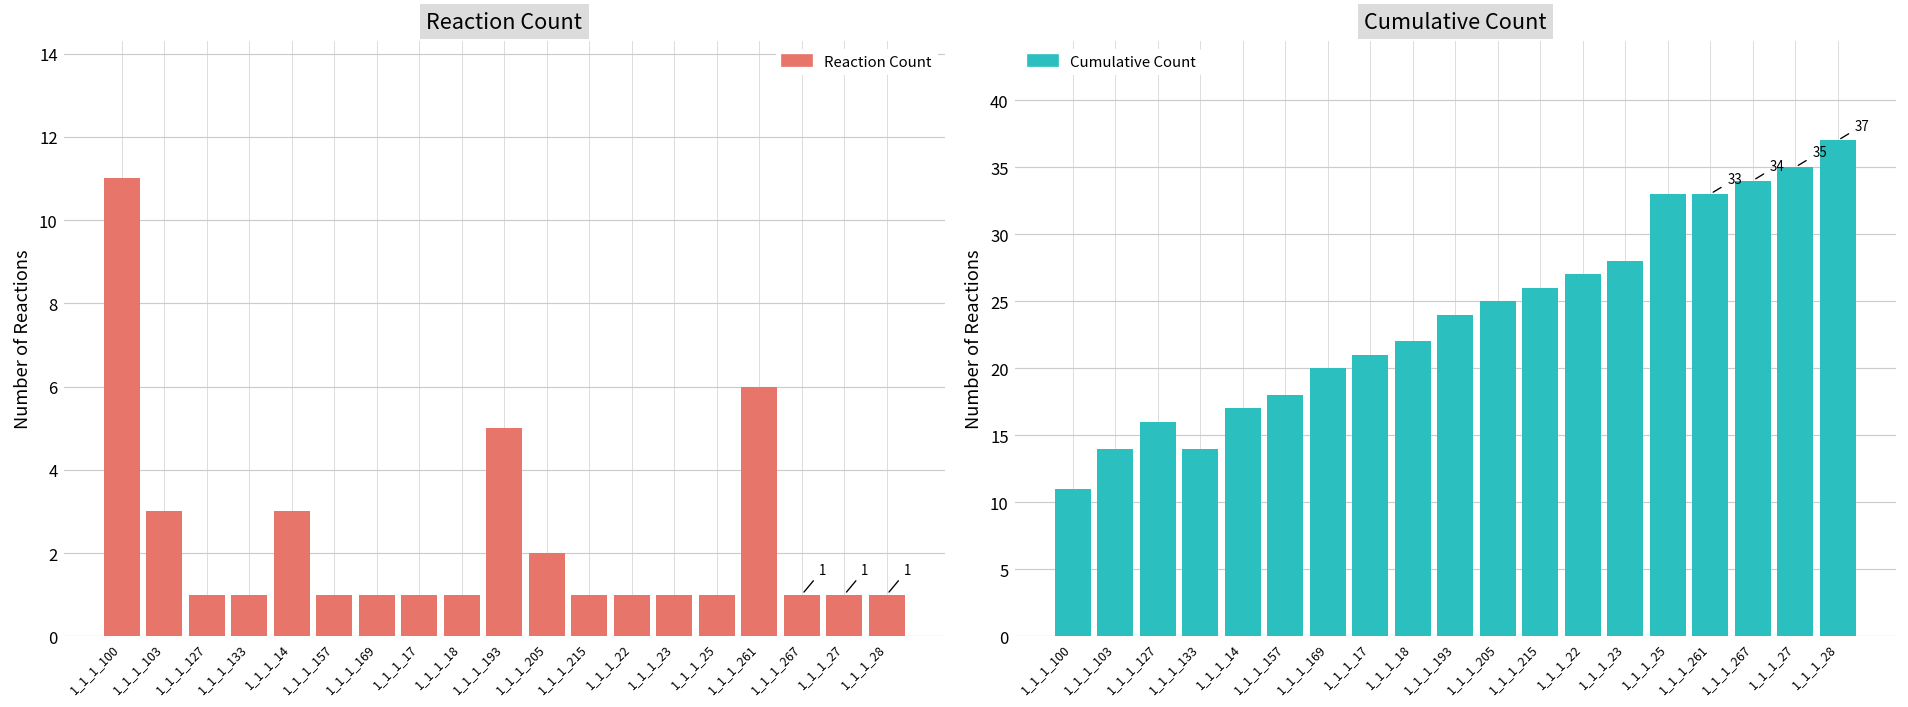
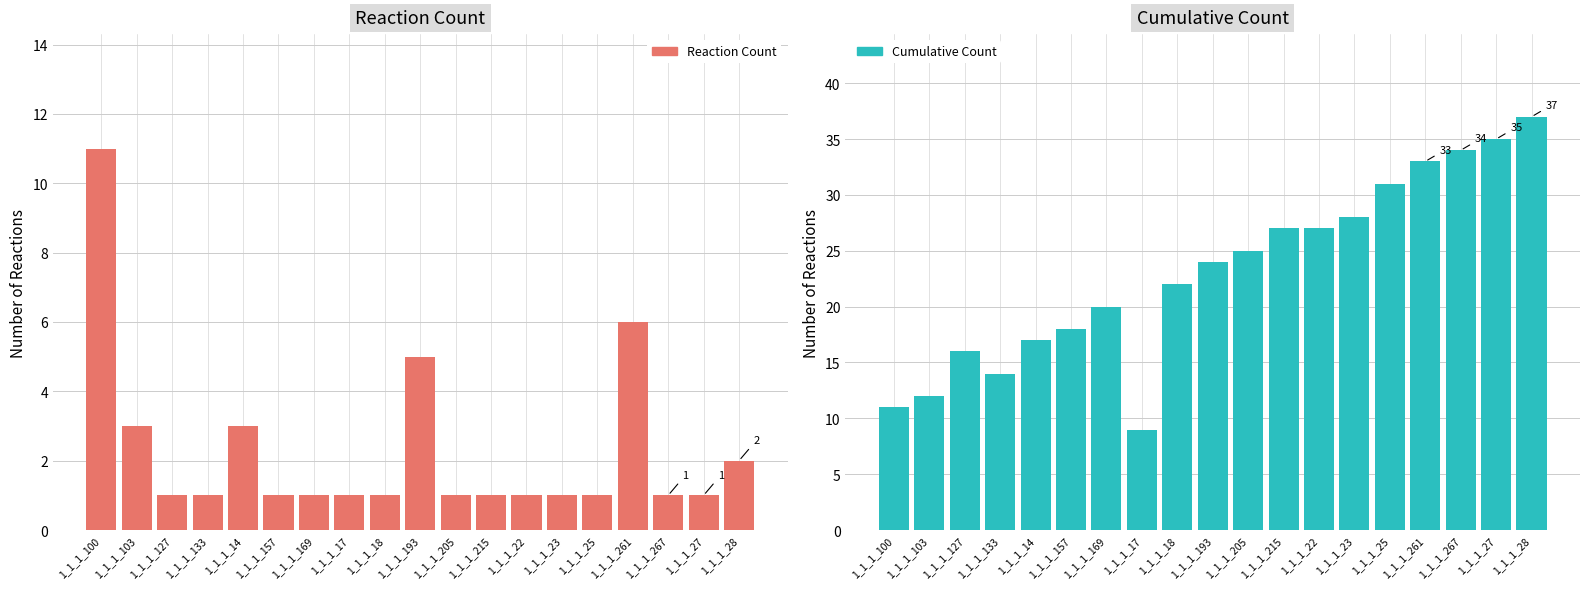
  {
    "Reaction Count": {
-     "1_1_1_205": 2,
+     "1_1_1_205": 1,
      "1_1_1_267": 1,
      "1_1_1_27": 1,
-     "1_1_1_28": 1
+     "1_1_1_28": 2
    },
    "Cumulative Count": {
      "1_1_1_100": 11,
-     "1_1_1_103": 14,
+     "1_1_1_103": 12,
      "1_1_1_127": 16,
      "1_1_1_133": 14,
      "1_1_1_14": 17,
      "1_1_1_157": 18,
      "1_1_1_169": 20,
-     "1_1_1_17": 21,
+     "1_1_1_17": 9,
      "1_1_1_18": 22,
      "1_1_1_193": 24,
      "1_1_1_205": 25,
-     "1_1_1_215": 26,
+     "1_1_1_215": 27,
      "1_1_1_22": 27,
      "1_1_1_23": 28,
-     "1_1_1_25": 33
+     "1_1_1_25": 31
    }
  }
